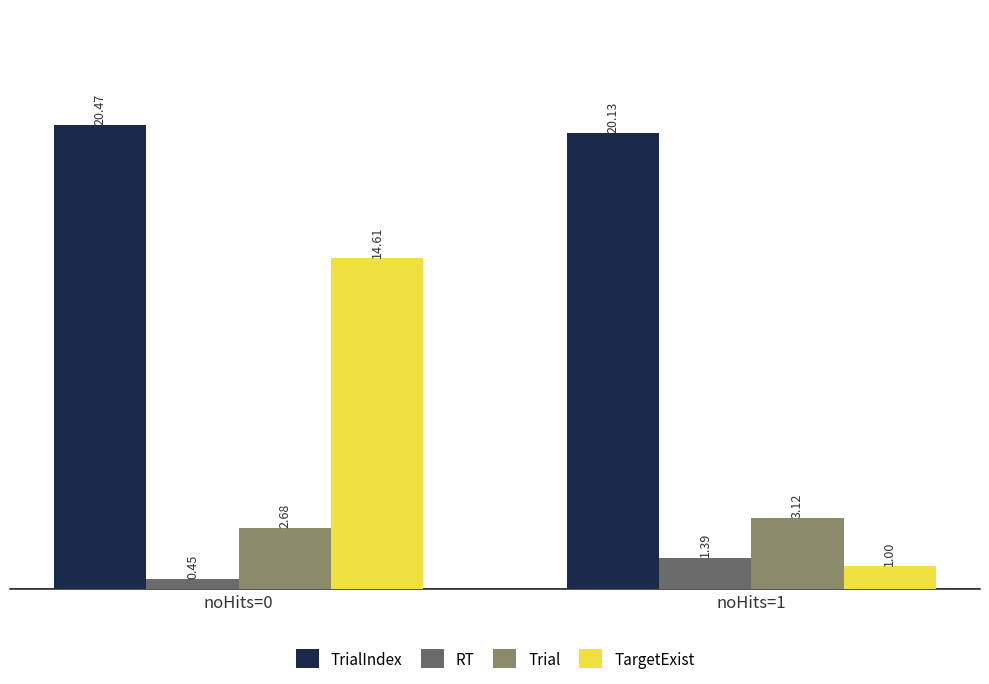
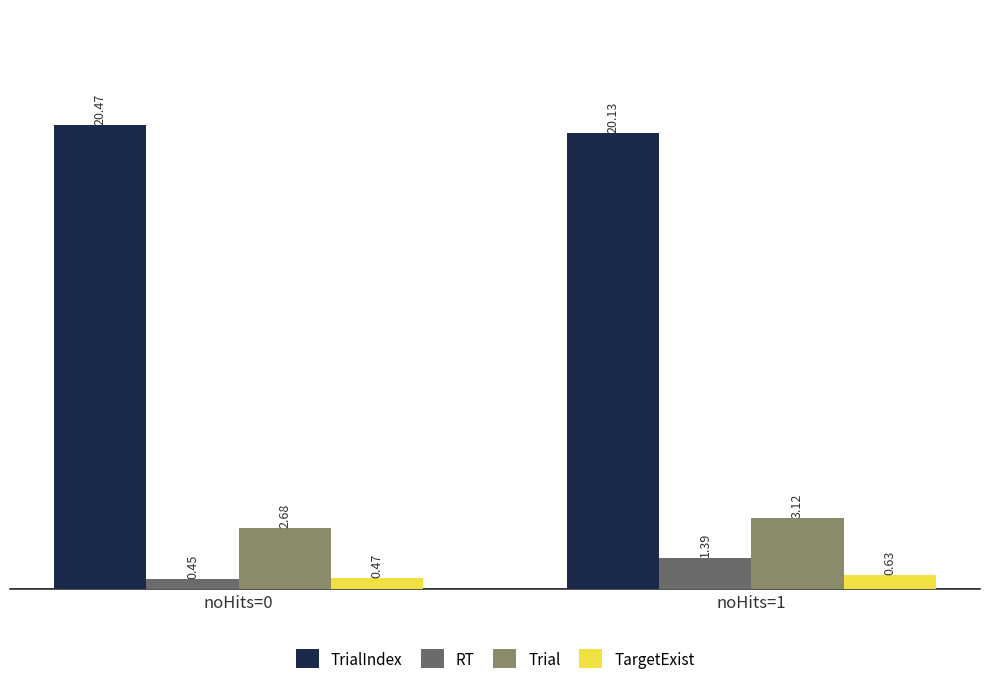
  {
    "TrialIndex": {
      "noHits=0": 20.47,
      "noHits=1": 20.13
    },
    "TargetExist": {
-     "noHits=0": 14.61,
-     "noHits=1": 1.00
+     "noHits=0": 0.47,
+     "noHits=1": 0.63
    }
  }
